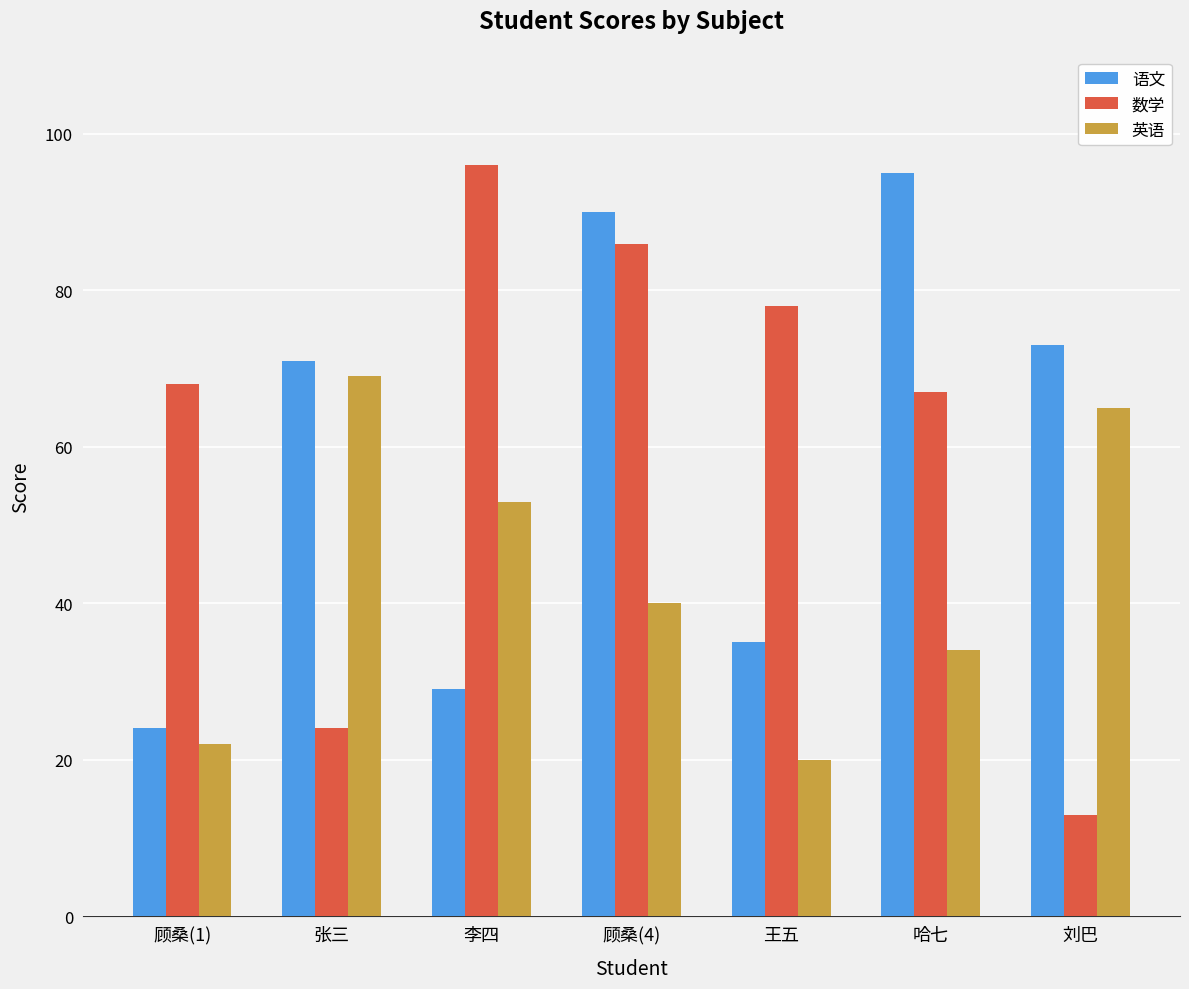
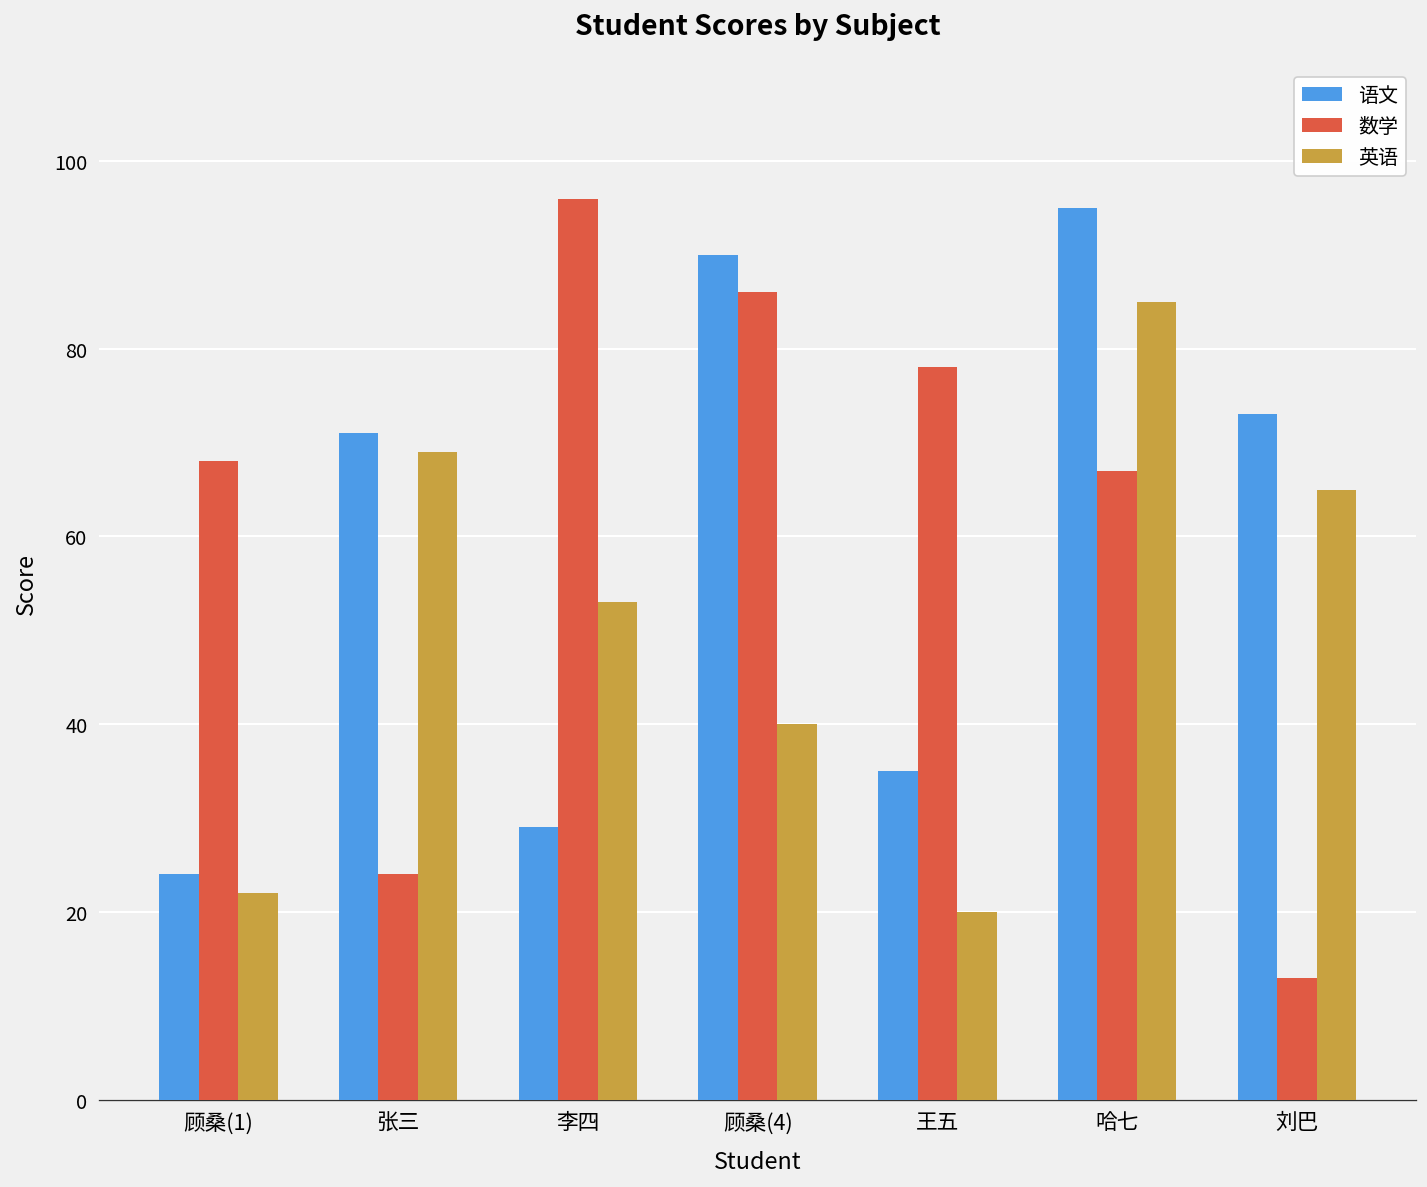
  {
    "语文": {
      "顾桑(1)": 24,
      "张三": 71,
      "李四": 29,
      "顾桑(4)": 90,
      "王五": 35,
      "哈七": 95,
      "刘巴": 73
    },
    "数学": {
      "顾桑(1)": 68,
      "张三": 24,
      "李四": 96,
      "顾桑(4)": 86,
      "王五": 78,
      "哈七": 67,
      "刘巴": 13
    },
    "英语": {
      "顾桑(1)": 22,
      "张三": 69,
      "李四": 53,
      "顾桑(4)": 40,
      "王五": 20,
-     "哈七": 34,
+     "哈七": 85,
      "刘巴": 65
    }
  }
